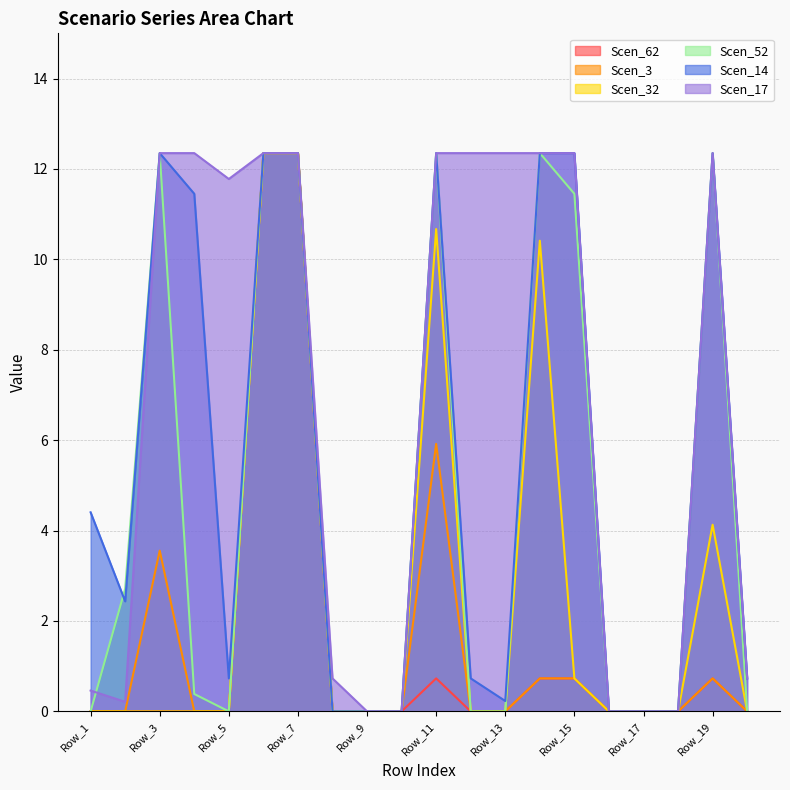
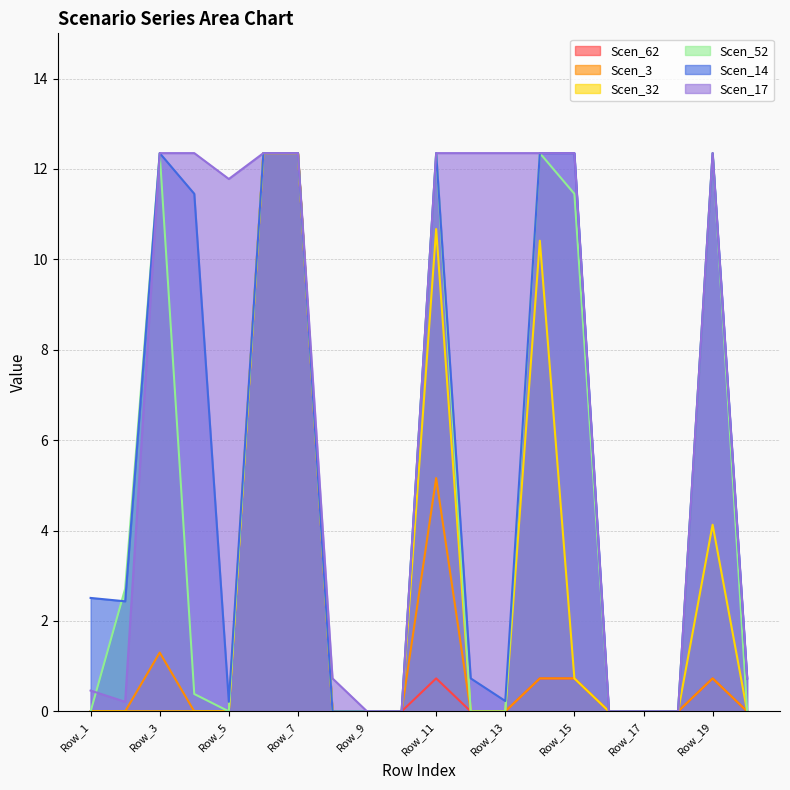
  {
    "Scen_62": {
      "Row_11": 0.7
    },
    "Scen_3": {
-     "Row_3": 3.6,
-     "Row_11": 5.9
+     "Row_3": 1.3,
+     "Row_11": 5.2
    },
    "Scen_32": {
      "Row_11": 10.7,
      "Row_19": 4.1
    },
    "Scen_52": {
      "Row_15": 11.5
    },
    "Scen_14": {
-     "Row_1": 4.4,
-     "Row_5": 0.7,
+     "Row_1": 2.5,
+     "Row_5": 0.2,
      "Row_13": 0.2
    },
    "Scen_17": {
      "Row_1": 0.5,
      "Row_5": 11.8,
      "Row_13": 12.4
    }
  }
